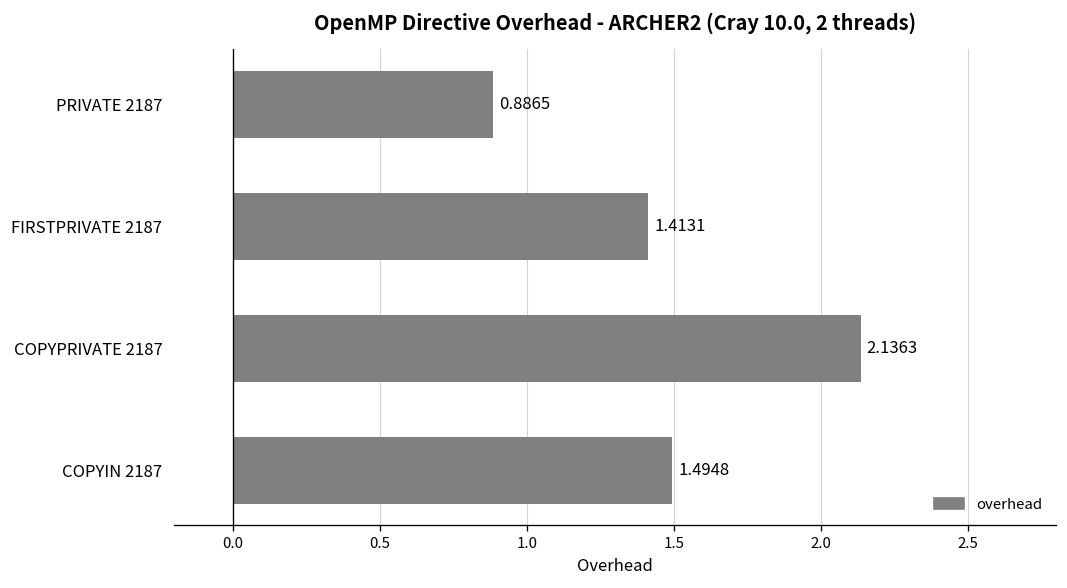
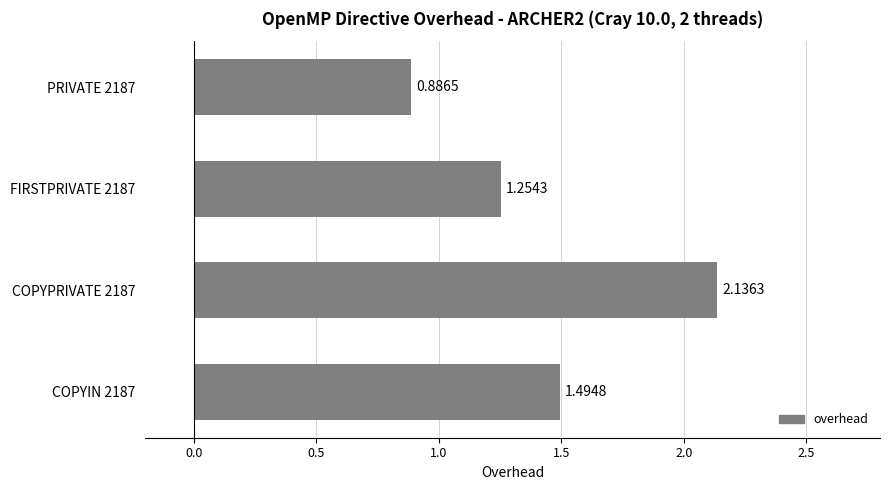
  {
    "PRIVATE 2187": 0.8865,
-   "FIRSTPRIVATE 2187": 1.4131,
+   "FIRSTPRIVATE 2187": 1.2543,
    "COPYPRIVATE 2187": 2.1363,
    "COPYIN 2187": 1.4948
  }
